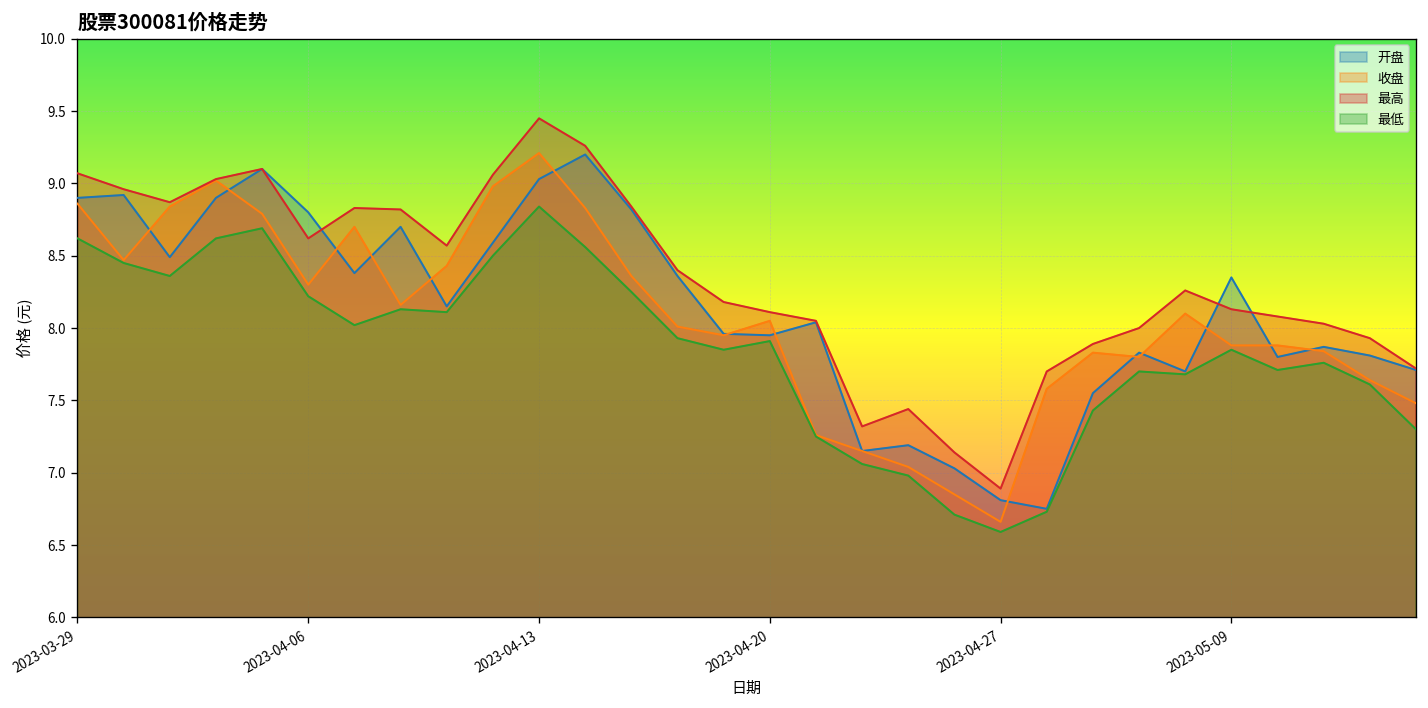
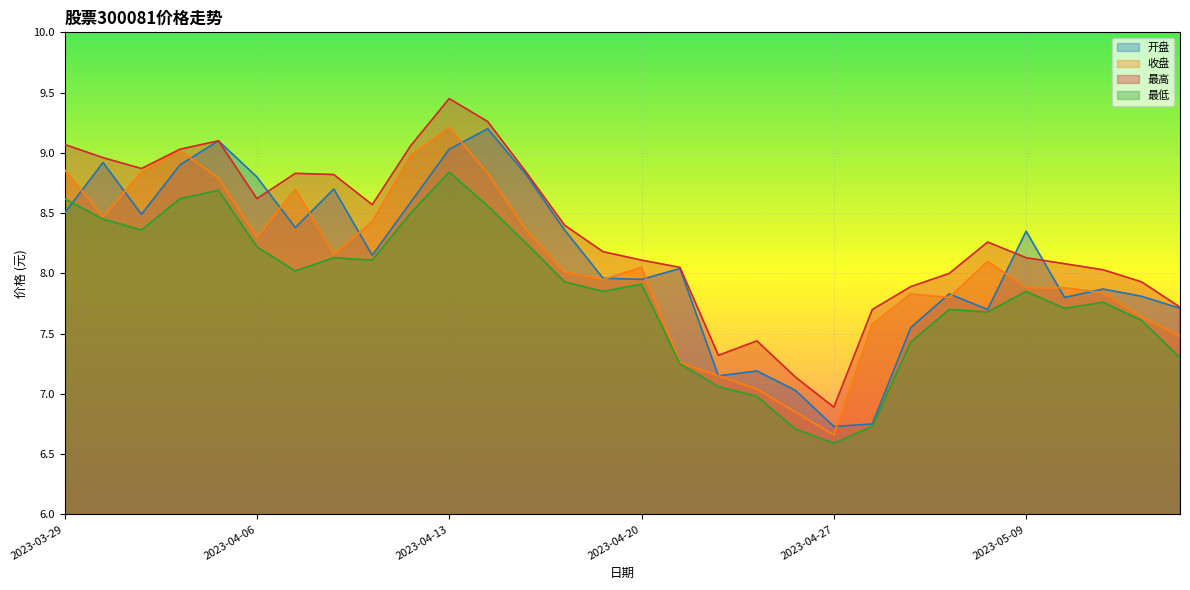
  {
    "开盘": {
-     "2023-03-29": 8.9,
+     "2023-03-29": 8.5,
      "2023-04-06": 8.80,
      "2023-04-13": 9.03,
      "2023-04-20": 7.95,
-     "2023-04-27": 6.81,
+     "2023-04-27": 6.73,
      "2023-05-09": 8.35
    },
    "最低": {
      "2023-03-29": 8.62,
      "2023-04-06": 8.22,
      "2023-04-13": 8.84,
      "2023-04-20": 7.91,
      "2023-04-27": 6.59,
      "2023-05-09": 7.85
    }
  }
